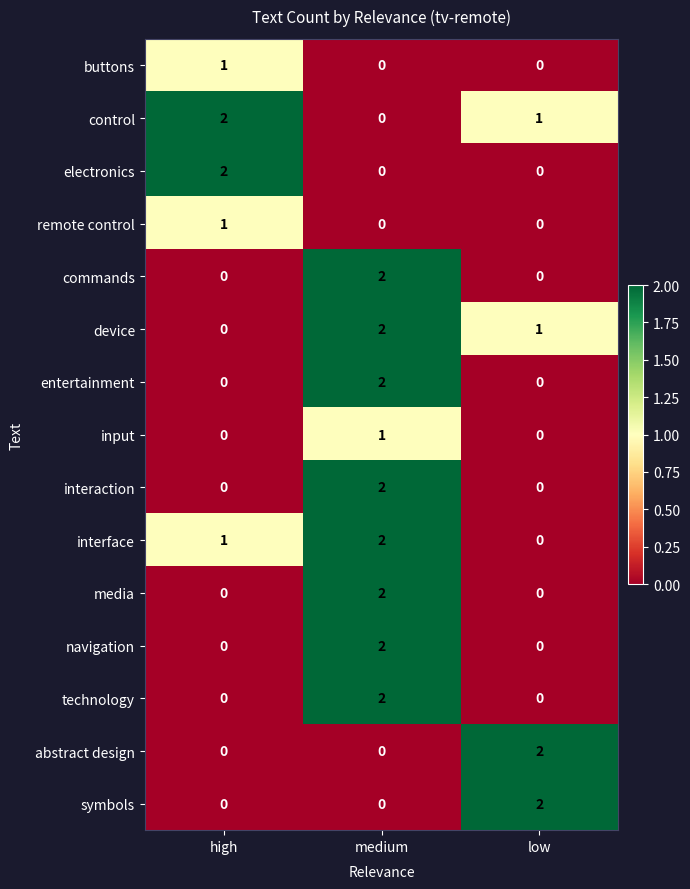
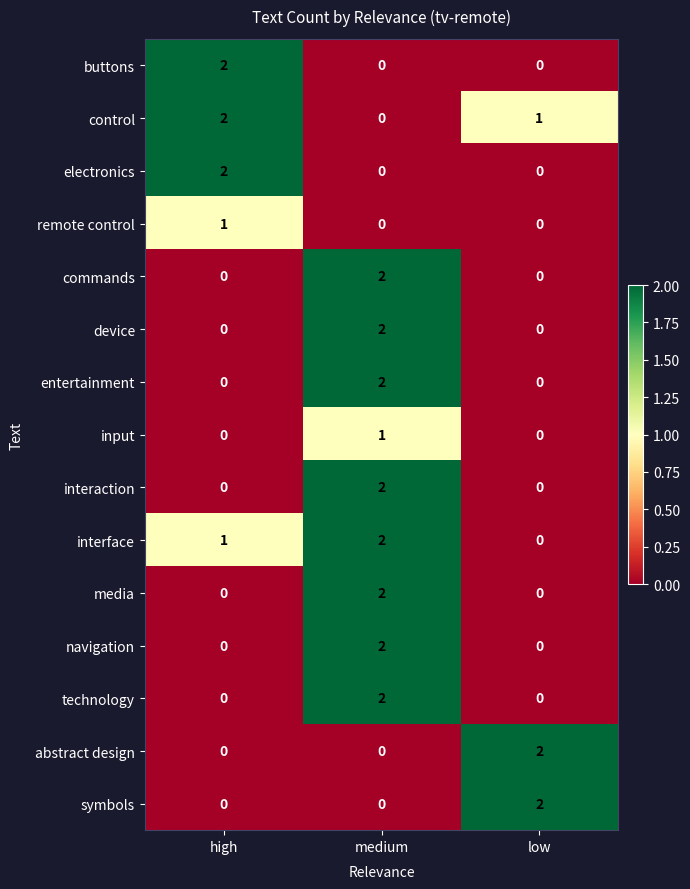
  {
    "buttons": {
-     "high": 1,
+     "high": 2,
      "medium": 0,
      "low": 0
    },
    "control": {
      "high": 2,
      "medium": 0,
      "low": 1
    },
    "electronics": {
      "high": 2,
      "medium": 0,
      "low": 0
    },
    "remote control": {
      "high": 1,
      "medium": 0,
      "low": 0
    },
    "commands": {
      "high": 0,
      "medium": 2,
      "low": 0
    },
    "device": {
      "high": 0,
      "medium": 2,
-     "low": 1
+     "low": 0
    },
    "entertainment": {
      "high": 0,
      "medium": 2,
      "low": 0
    },
    "input": {
      "high": 0,
      "medium": 1,
      "low": 0
    },
    "interaction": {
      "high": 0,
      "medium": 2,
      "low": 0
    },
    "interface": {
      "high": 1,
      "medium": 2,
      "low": 0
    },
    "media": {
      "high": 0,
      "medium": 2,
      "low": 0
    },
    "navigation": {
      "high": 0,
      "medium": 2,
      "low": 0
    },
    "technology": {
      "high": 0,
      "medium": 2,
      "low": 0
    },
    "abstract design": {
      "high": 0,
      "medium": 0,
      "low": 2
    },
    "symbols": {
      "high": 0,
      "medium": 0,
      "low": 2
    }
  }
